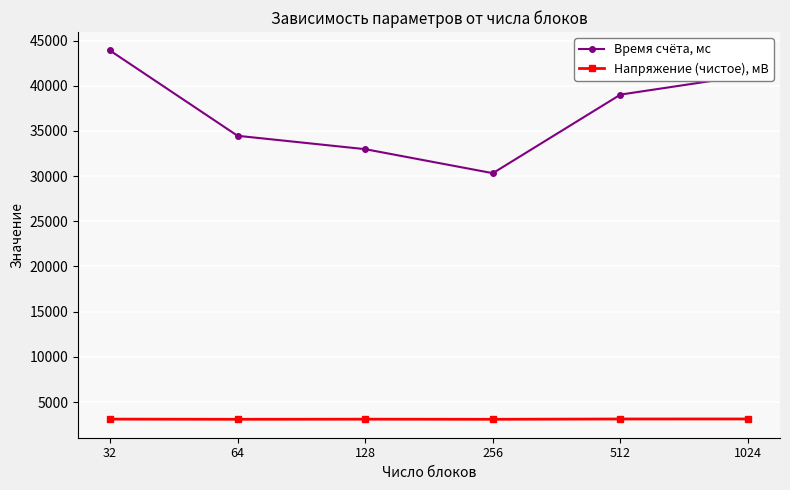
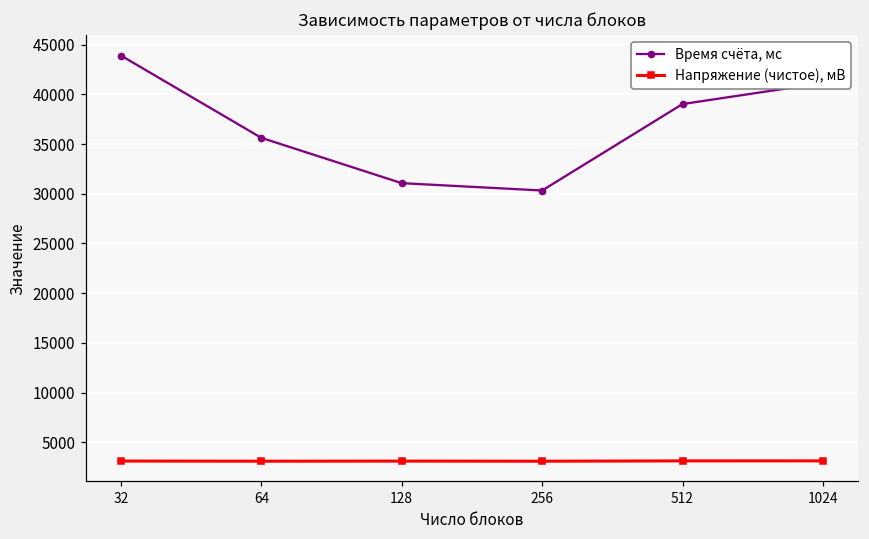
  {
    "Время счёта, мс": {
      "32": 44000,
-     "64": 34000,
-     "128": 33000,
+     "64": 36000,
+     "128": 31000,
      "256": 30000,
      "512": 39000
    },
    "Напряжение (чистое), мВ": {
      "32": 3000,
      "64": 3000,
      "128": 3000,
      "256": 3000,
      "512": 3000,
      "1024": 3000
    }
  }
